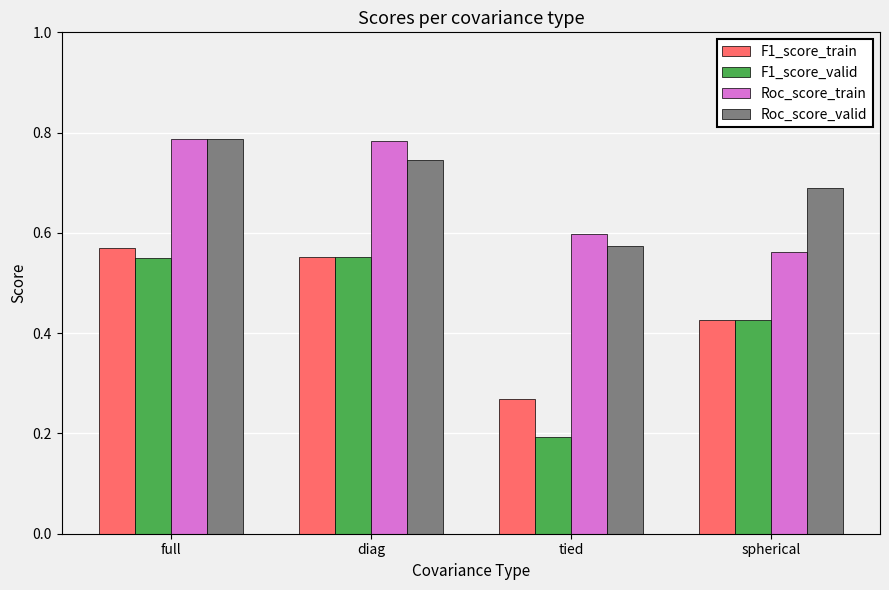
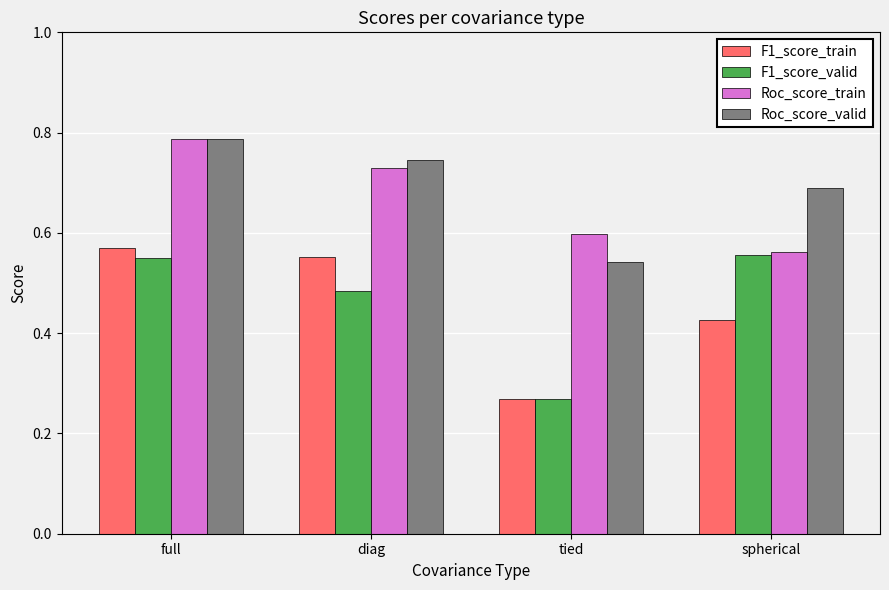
  {
    "F1_score_train": {
      "full": 0.57,
      "diag": 0.55,
      "tied": 0.27,
      "spherical": 0.43
    },
    "F1_score_valid": {
      "full": 0.55,
-     "diag": 0.55,
-     "tied": 0.19,
-     "spherical": 0.43
+     "diag": 0.48,
+     "tied": 0.27,
+     "spherical": 0.56
    },
    "Roc_score_train": {
      "full": 0.79,
-     "diag": 0.78,
+     "diag": 0.73,
      "tied": 0.60,
      "spherical": 0.56
    },
    "Roc_score_valid": {
      "full": 0.79,
      "diag": 0.75,
-     "tied": 0.57,
+     "tied": 0.54,
      "spherical": 0.69
    }
  }
